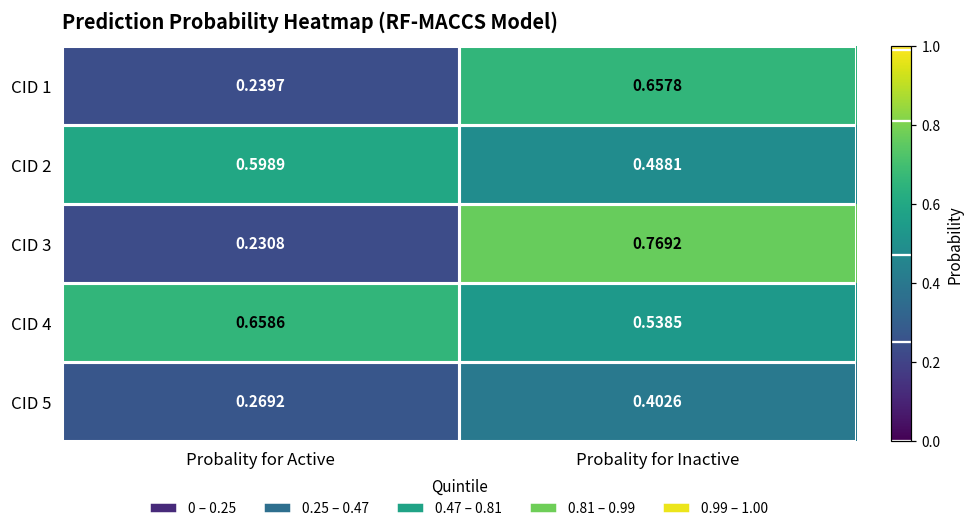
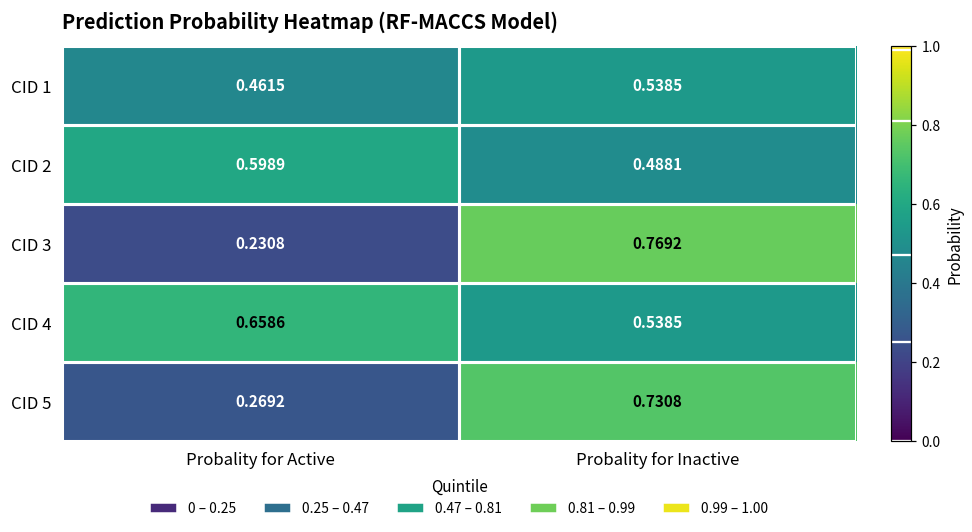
  {
    "CID 1": {
-     "Probality for Active": 0.2397,
-     "Probality for Inactive": 0.6578
+     "Probality for Active": 0.4615,
+     "Probality for Inactive": 0.5385
    },
    "CID 2": {
      "Probality for Active": 0.5989,
      "Probality for Inactive": 0.4881
    },
    "CID 3": {
      "Probality for Active": 0.2308,
      "Probality for Inactive": 0.7692
    },
    "CID 4": {
      "Probality for Active": 0.6586,
      "Probality for Inactive": 0.5385
    },
    "CID 5": {
      "Probality for Active": 0.2692,
-     "Probality for Inactive": 0.4026
+     "Probality for Inactive": 0.7308
    }
  }
